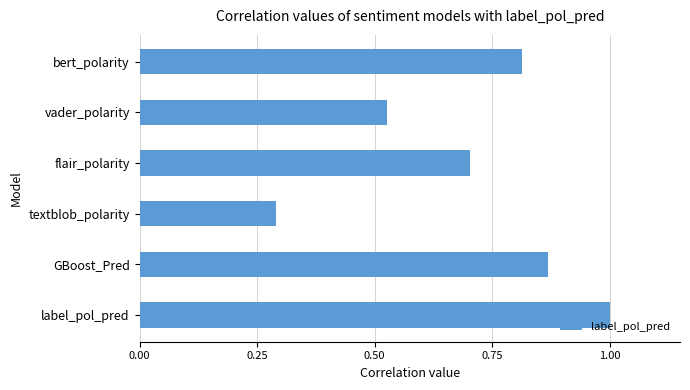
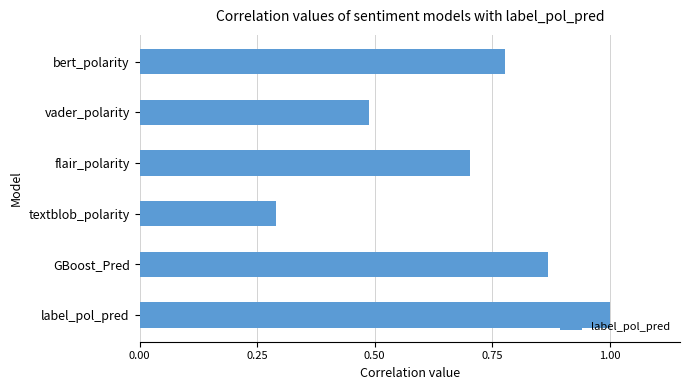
  {
-   "bert_polarity": 0.81,
-   "vader_polarity": 0.53,
+   "bert_polarity": 0.78,
+   "vader_polarity": 0.49,
    "flair_polarity": 0.70,
    "textblob_polarity": 0.29,
    "GBoost_Pred": 0.87,
    "label_pol_pred": 1.00
  }
